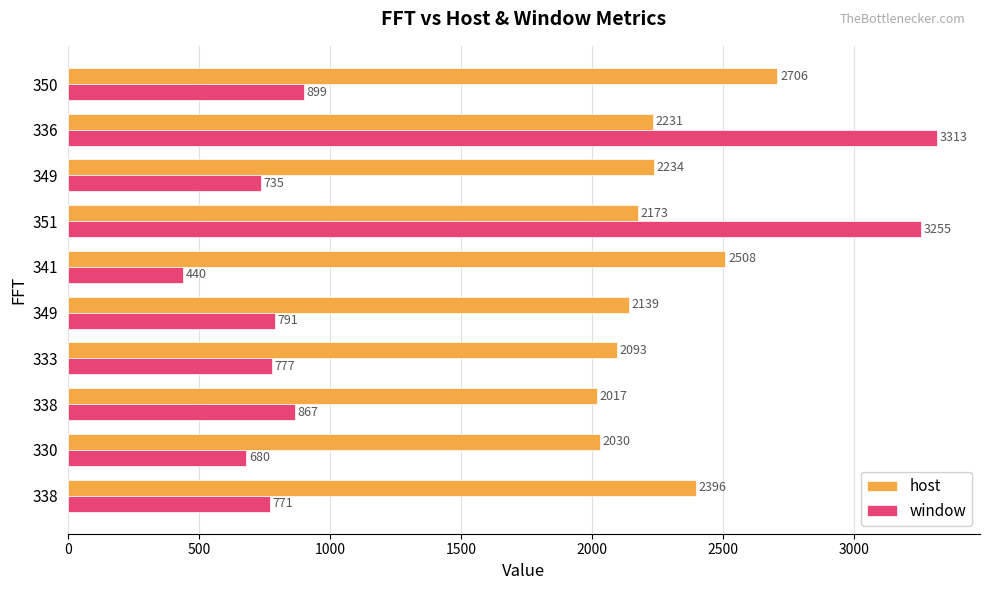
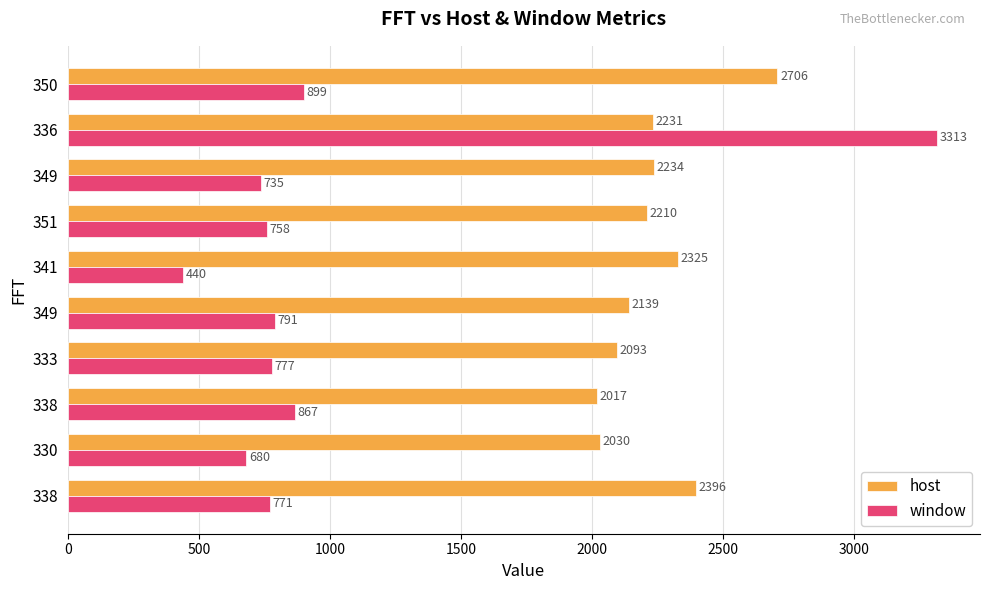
  {
    "host": {
      "350": 2706,
      "336": 2231,
-     "351": 2173,
-     "341": 2508,
+     "351": 2210,
+     "341": 2325,
      "333": 2093,
      "330": 2030
    },
    "window": {
      "350": 899,
      "336": 3313,
-     "351": 3255,
+     "351": 758,
      "341": 440,
      "333": 777,
      "330": 680
    }
  }
